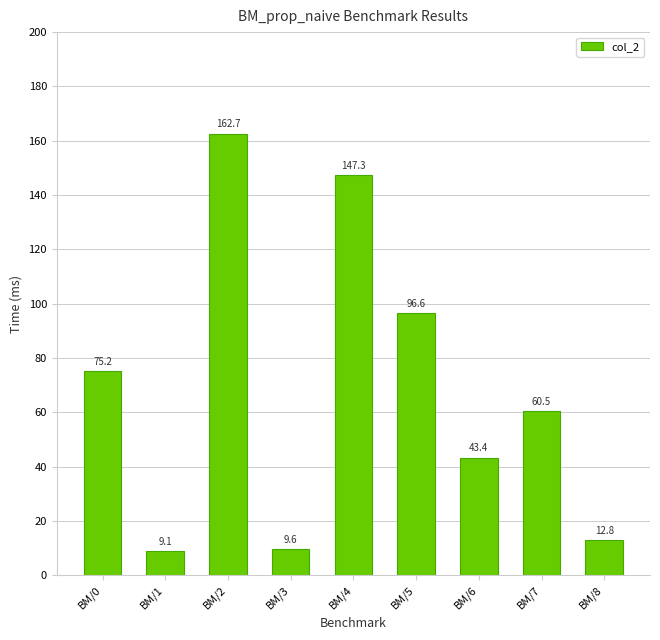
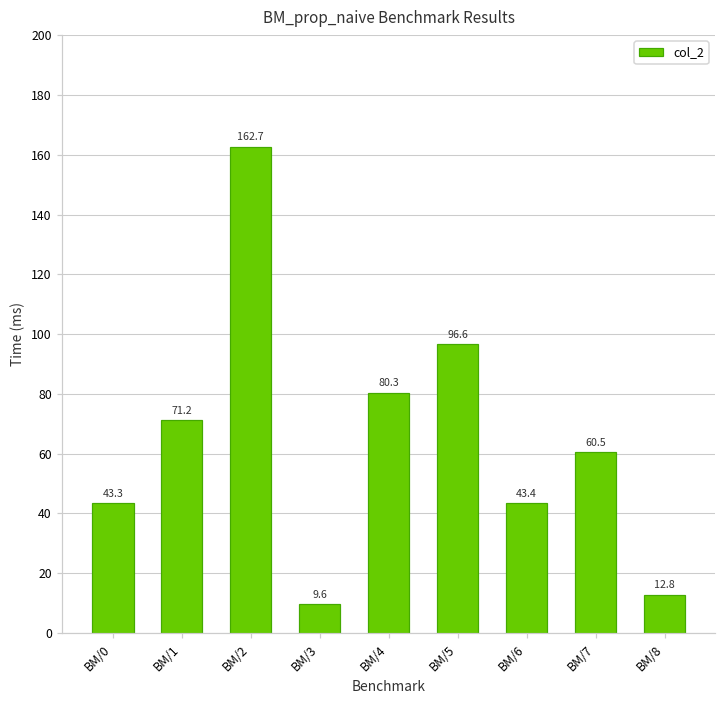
  {
-   "BM/0": 75.2,
-   "BM/1": 9.1,
+   "BM/0": 43.3,
+   "BM/1": 71.2,
    "BM/2": 162.7,
    "BM/3": 9.6,
-   "BM/4": 147.3,
+   "BM/4": 80.3,
    "BM/5": 96.6,
    "BM/6": 43.4,
    "BM/7": 60.5,
    "BM/8": 12.8
  }
